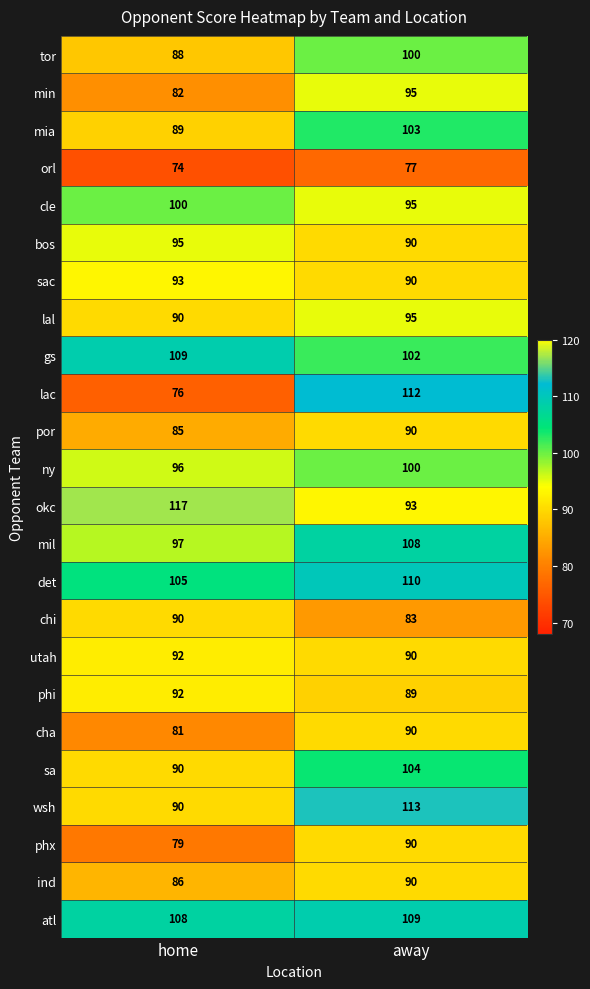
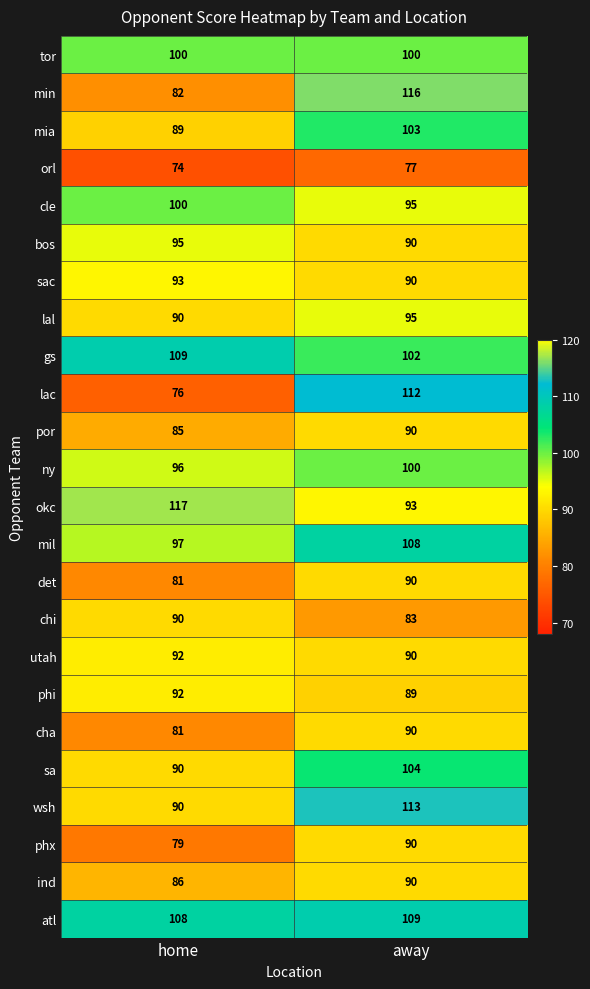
  {
    "tor": {
-     "home": 88,
+     "home": 100,
      "away": 100
    },
    "min": {
      "home": 82,
-     "away": 95
+     "away": 116
    },
    "mia": {
      "home": 89,
      "away": 103
    },
    "orl": {
      "home": 74,
      "away": 77
    },
    "cle": {
      "home": 100,
      "away": 95
    },
    "bos": {
      "home": 95,
      "away": 90
    },
    "sac": {
      "home": 93,
      "away": 90
    },
    "lal": {
      "home": 90,
      "away": 95
    },
    "gs": {
      "home": 109,
      "away": 102
    },
    "lac": {
      "home": 76,
      "away": 112
    },
    "por": {
      "home": 85,
      "away": 90
    },
    "ny": {
      "home": 96,
      "away": 100
    },
    "okc": {
      "home": 117,
      "away": 93
    },
    "mil": {
      "home": 97,
      "away": 108
    },
    "det": {
-     "home": 105,
-     "away": 110
+     "home": 81,
+     "away": 90
    },
    "chi": {
      "home": 90,
      "away": 83
    },
    "utah": {
      "home": 92,
      "away": 90
    },
    "phi": {
      "home": 92,
      "away": 89
    },
    "cha": {
      "home": 81,
      "away": 90
    },
    "sa": {
      "home": 90,
      "away": 104
    },
    "wsh": {
      "home": 90,
      "away": 113
    },
    "phx": {
      "home": 79,
      "away": 90
    },
    "ind": {
      "home": 86,
      "away": 90
    },
    "atl": {
      "home": 108,
      "away": 109
    }
  }
